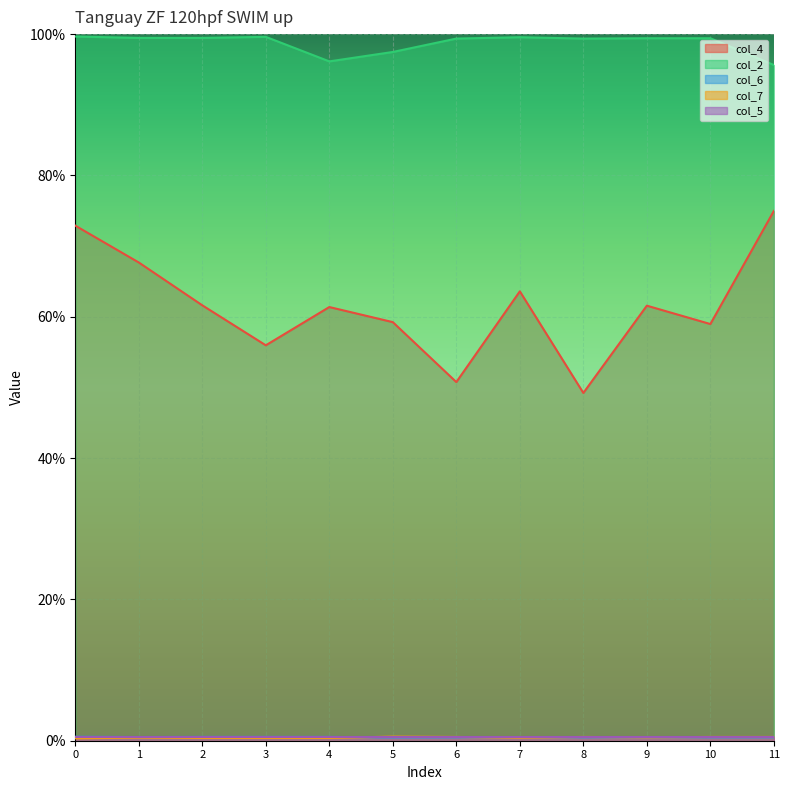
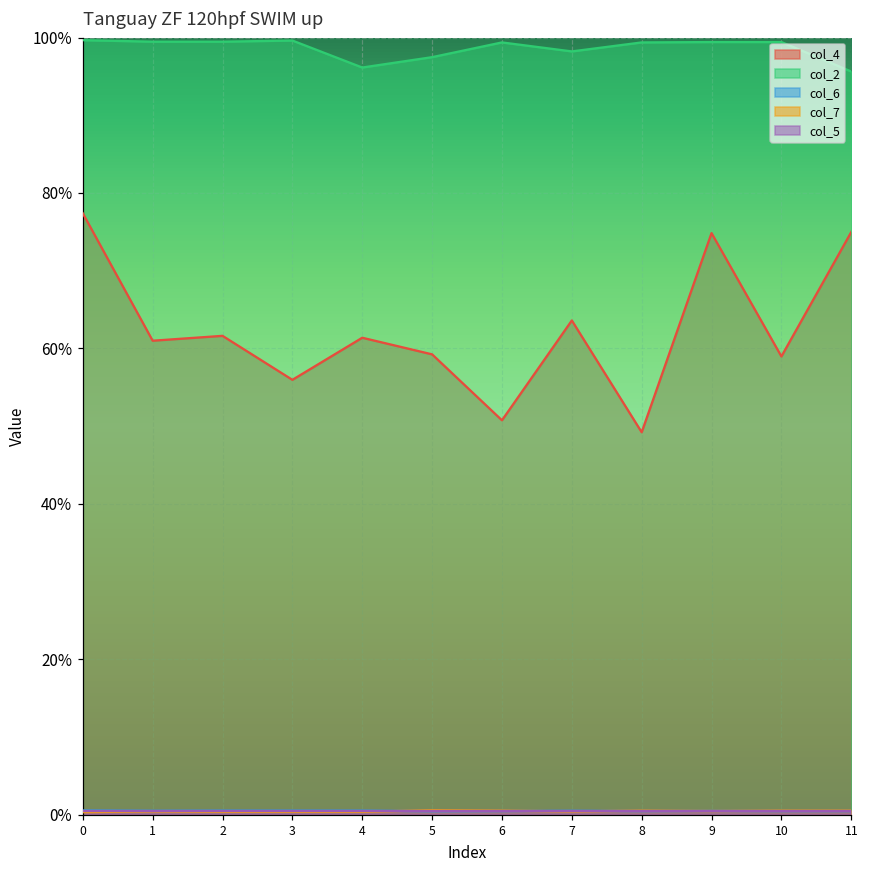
  {
    "col_4": {
-     "0": "73%",
-     "1": "68%",
+     "0": "77%",
+     "1": "61%",
      "2": "62%",
      "3": "56%",
      "4": "61%",
      "5": "59%",
      "6": "51%",
      "7": "64%",
      "8": "49%",
-     "9": "62%",
+     "9": "75%",
      "10": "59%",
      "11": "75%"
    },
    "col_2": {
      "0": "100%",
      "1": "99%",
      "2": "99%",
      "3": "100%",
      "4": "96%",
      "5": "97%",
      "6": "99%",
-     "7": "100%",
+     "7": "98%",
      "8": "99%",
      "9": "99%",
      "10": "99%",
      "11": "96%"
    }
  }
